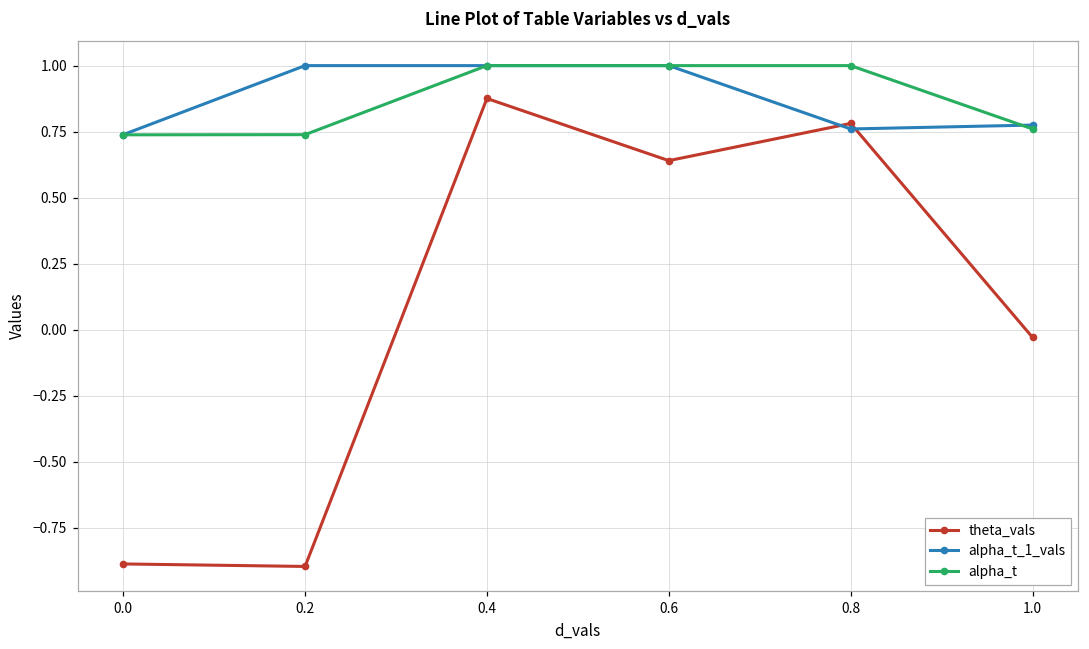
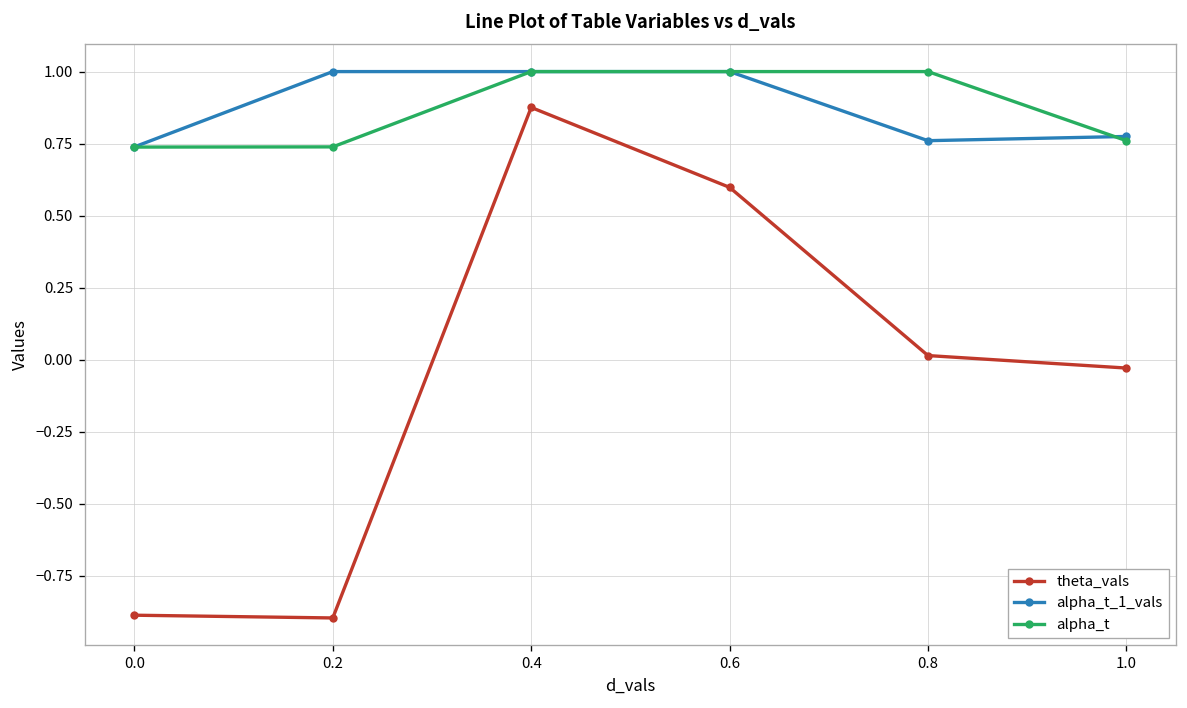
  {
    "theta_vals": {
      "0.0": -0.89,
      "0.2": -0.90,
      "0.4": 0.88,
-     "0.6": 0.64,
-     "0.8": 0.78,
+     "0.6": 0.60,
+     "0.8": 0.01,
      "1.0": -0.03
    },
    "alpha_t_1_vals": {
      "0.2": 1.00,
      "0.8": 0.76,
      "1.0": 0.77
    },
    "alpha_t": {
      "0.2": 0.74,
      "0.8": 1.00,
      "1.0": 0.76
    }
  }
